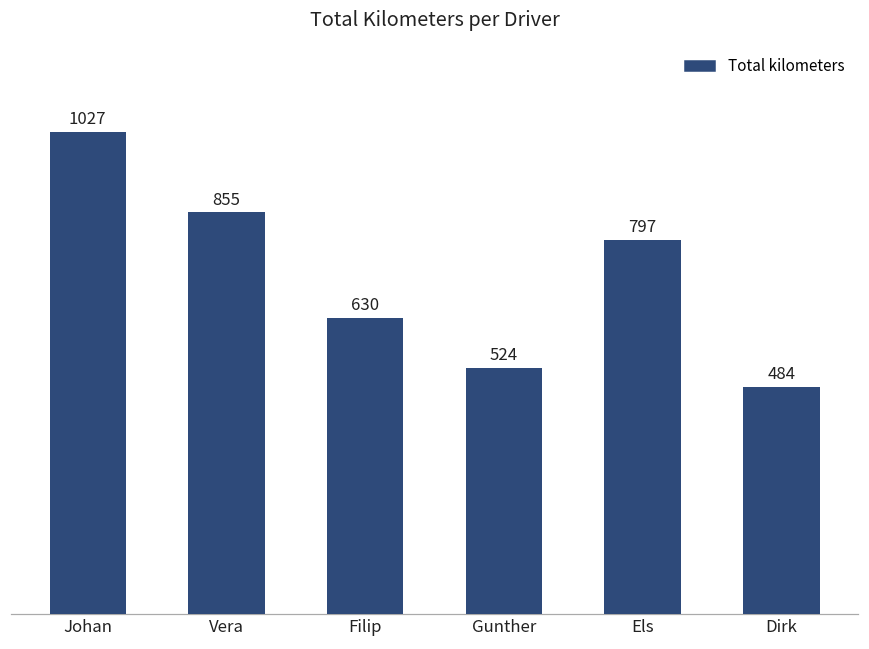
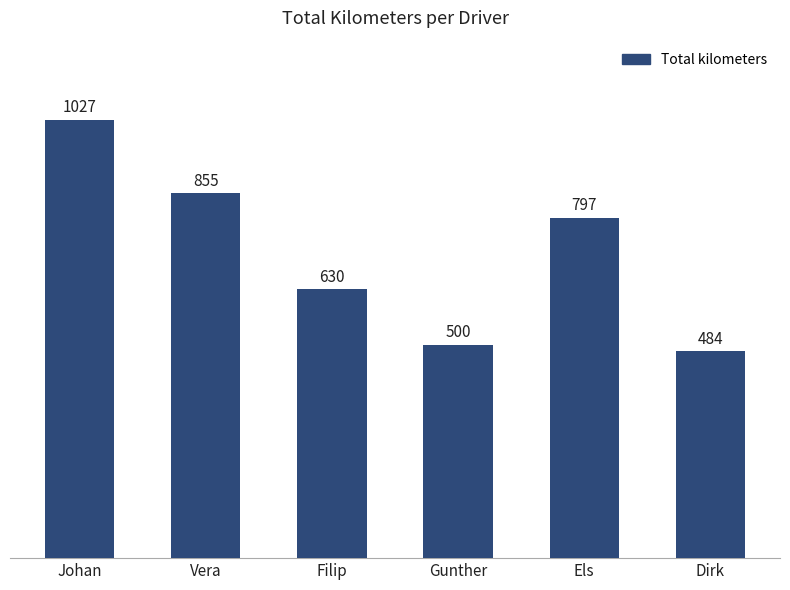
  {
    "Johan": 1027,
    "Vera": 855,
    "Filip": 630,
-   "Gunther": 524,
+   "Gunther": 500,
    "Els": 797,
    "Dirk": 484
  }
